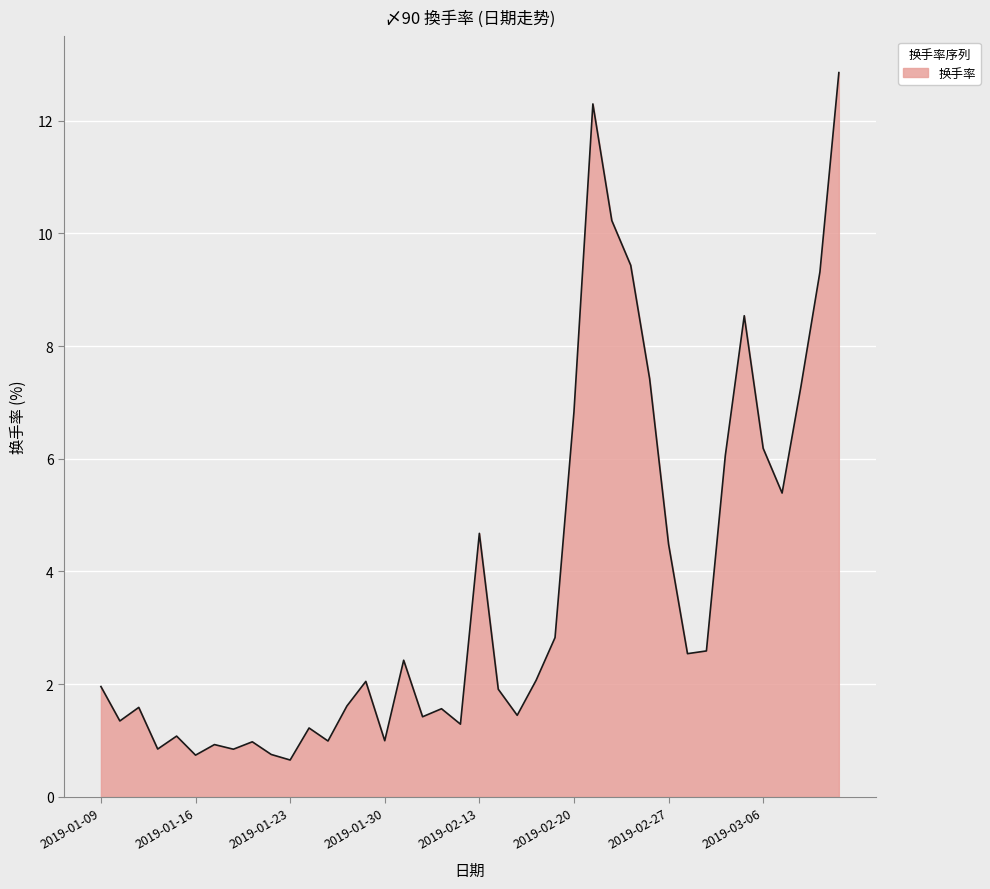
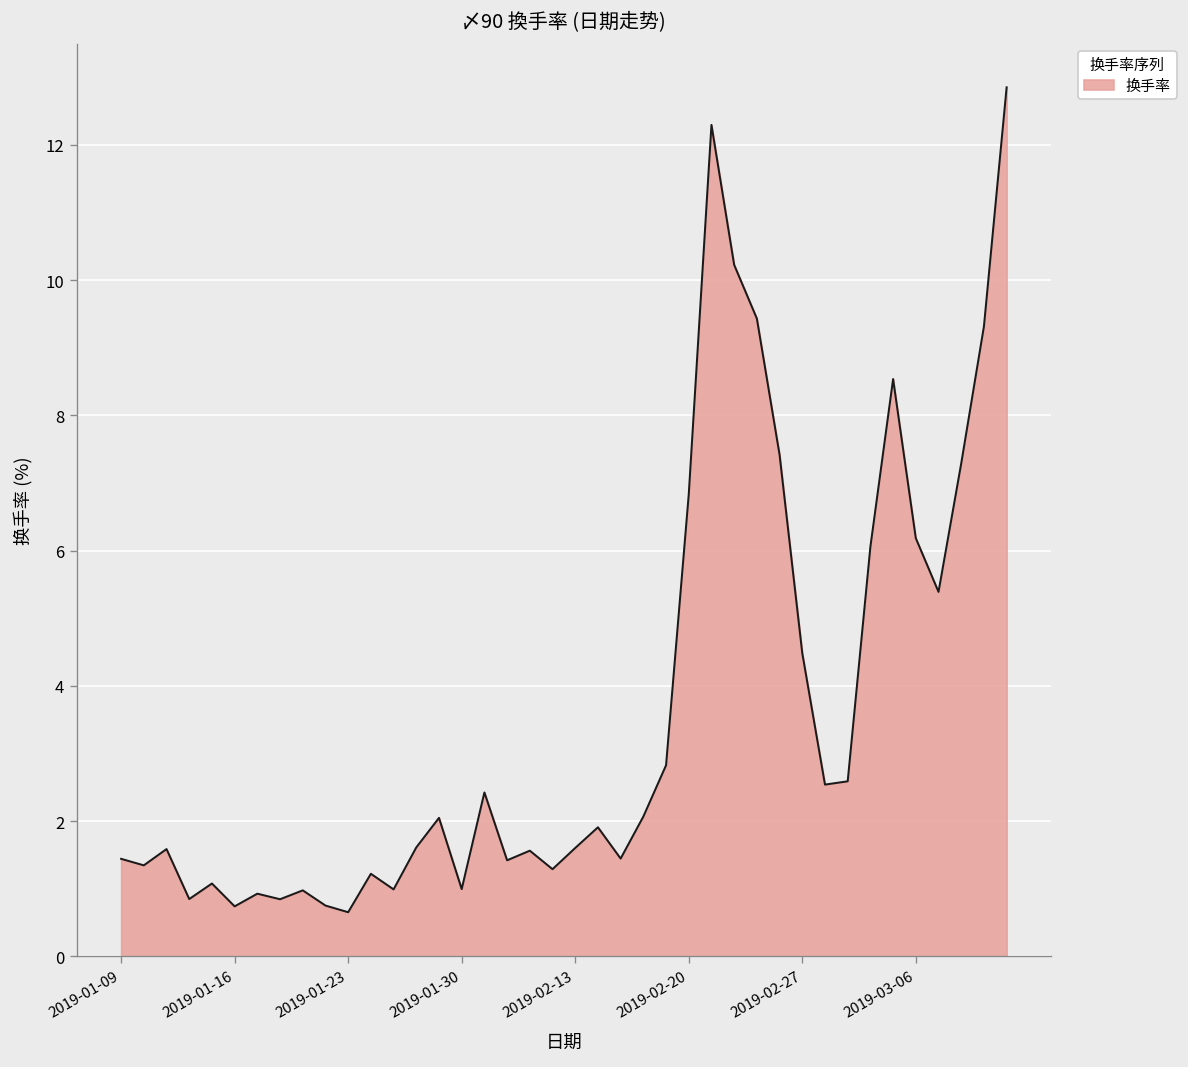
  {
-   "2019-01-09": 2.0,
+   "2019-01-09": 1.4,
    "2019-01-16": 0.7,
    "2019-01-23": 0.7,
    "2019-01-30": 1.0,
-   "2019-02-13": 4.7,
+   "2019-02-13": 1.6,
    "2019-02-20": 6.8,
    "2019-02-27": 4.5,
    "2019-03-06": 6.2
  }
